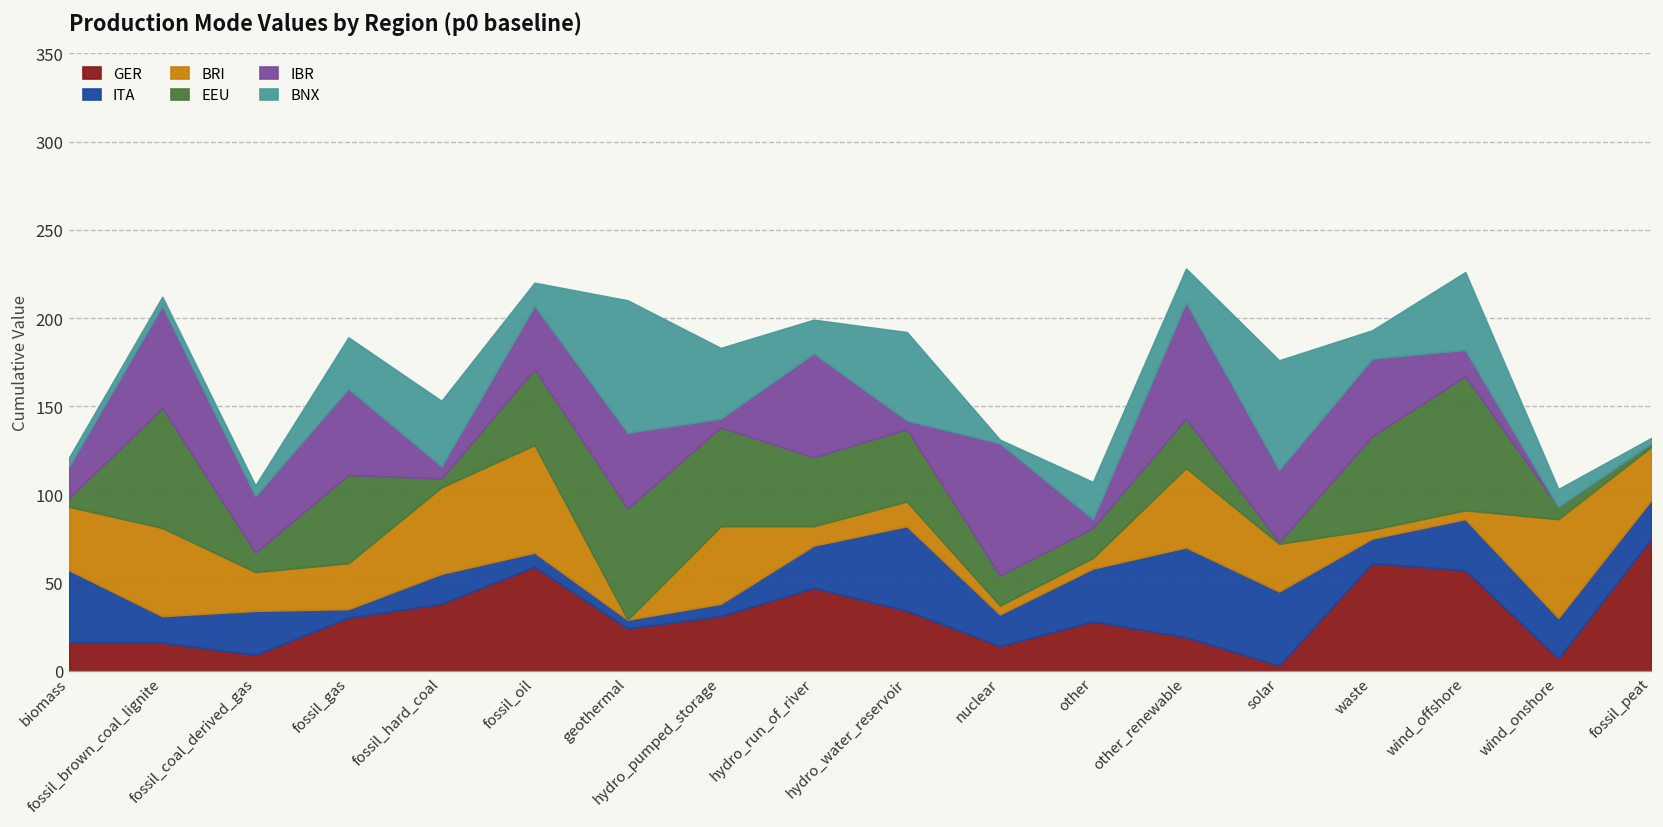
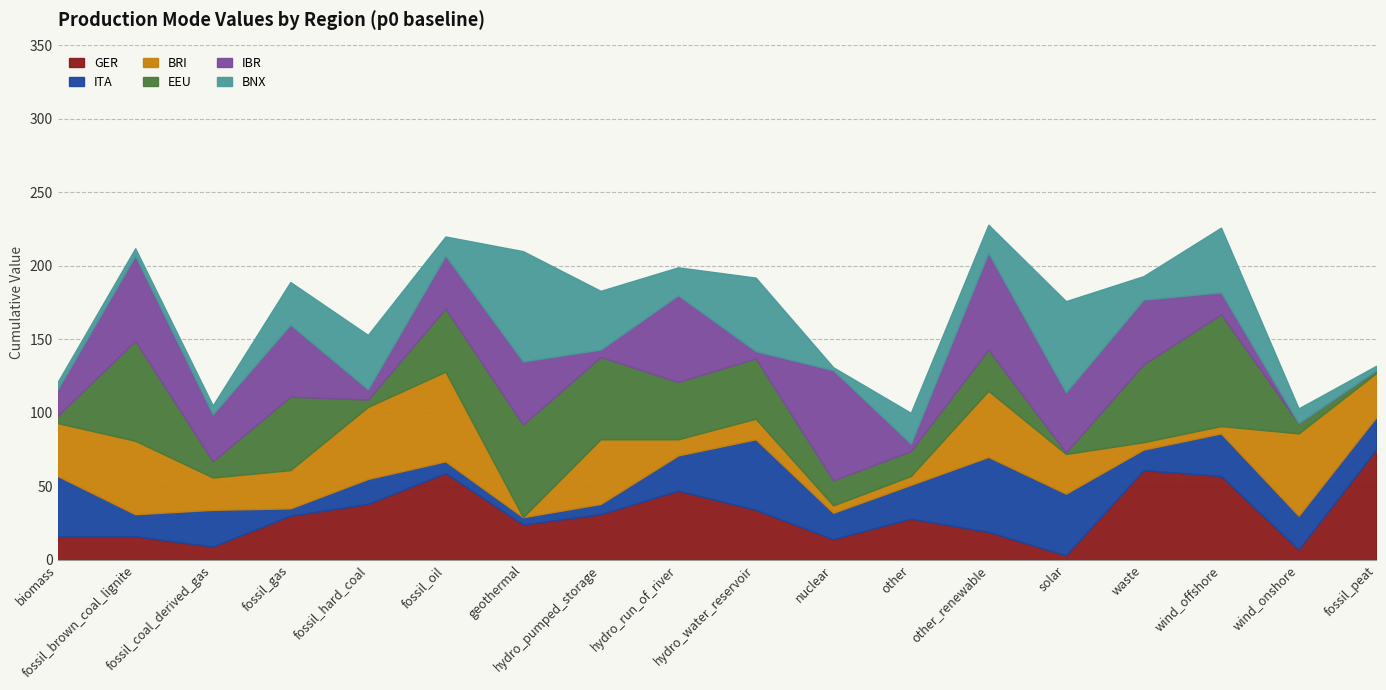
  {
    "GER": {
      "biomass": 16,
      "fossil_brown_coal_lignite": 16,
      "fossil_coal_derived_gas": 9,
      "fossil_gas": 30,
      "fossil_hard_coal": 38,
      "fossil_oil": 59,
      "geothermal": 24,
      "hydro_pumped_storage": 31,
      "hydro_run_of_river": 47,
      "hydro_water_reservoir": 34,
      "nuclear": 14,
      "other": 28,
      "other_renewable": 19,
      "solar": 3,
      "waste": 61,
      "wind_offshore": 57,
      "wind_onshore": 7,
      "fossil_peat": 75
    },
    "ITA": {
      "biomass": 41,
      "fossil_brown_coal_lignite": 15,
      "fossil_coal_derived_gas": 25,
      "fossil_gas": 5,
      "fossil_hard_coal": 17,
      "fossil_oil": 8,
      "hydro_pumped_storage": 7,
      "hydro_run_of_river": 24,
      "hydro_water_reservoir": 48,
      "nuclear": 18,
-     "other": 30,
+     "other": 23,
      "other_renewable": 51,
      "solar": 42,
      "waste": 14,
      "wind_offshore": 29,
      "wind_onshore": 23,
      "fossil_peat": 22
    },
    "BRI": {
      "biomass": 36,
      "fossil_brown_coal_lignite": 50,
      "fossil_coal_derived_gas": 22,
      "fossil_gas": 26,
      "fossil_hard_coal": 49,
      "fossil_oil": 61,
      "hydro_pumped_storage": 44,
      "hydro_run_of_river": 11,
      "hydro_water_reservoir": 14,
      "nuclear": 5,
      "other": 6,
      "other_renewable": 45,
      "waste": 5,
      "wind_offshore": 5,
      "wind_onshore": 56,
      "fossil_peat": 30
    },
    "EEU": {
      "biomass": 5,
      "fossil_brown_coal_lignite": 68,
      "fossil_coal_derived_gas": 11,
      "fossil_gas": 50,
      "fossil_hard_coal": 5,
      "fossil_oil": 43,
      "geothermal": 63,
      "hydro_pumped_storage": 56,
      "hydro_run_of_river": 39,
      "hydro_water_reservoir": 41,
      "nuclear": 17,
      "other": 17,
      "other_renewable": 28,
      "waste": 53,
      "wind_offshore": 76
    },
    "IBR": {
      "biomass": 18,
      "fossil_brown_coal_lignite": 58,
      "fossil_coal_derived_gas": 32,
      "fossil_gas": 49,
      "fossil_hard_coal": 7,
      "fossil_oil": 36,
      "geothermal": 43,
      "hydro_pumped_storage": 5,
      "hydro_run_of_river": 59,
      "hydro_water_reservoir": 5,
      "nuclear": 75,
      "other": 5,
      "other_renewable": 66,
      "solar": 41,
      "waste": 44,
      "wind_offshore": 15
    },
    "BNX": {
      "biomass": 5,
      "fossil_brown_coal_lignite": 5,
      "fossil_coal_derived_gas": 6,
      "fossil_gas": 29,
      "fossil_hard_coal": 37,
      "fossil_oil": 13,
      "geothermal": 75,
      "hydro_pumped_storage": 40,
      "hydro_run_of_river": 19,
      "hydro_water_reservoir": 50,
      "nuclear": 2,
      "other": 21,
      "other_renewable": 19,
      "solar": 62,
      "waste": 16,
      "wind_offshore": 44,
      "wind_onshore": 10,
      "fossil_peat": 3
    }
  }
